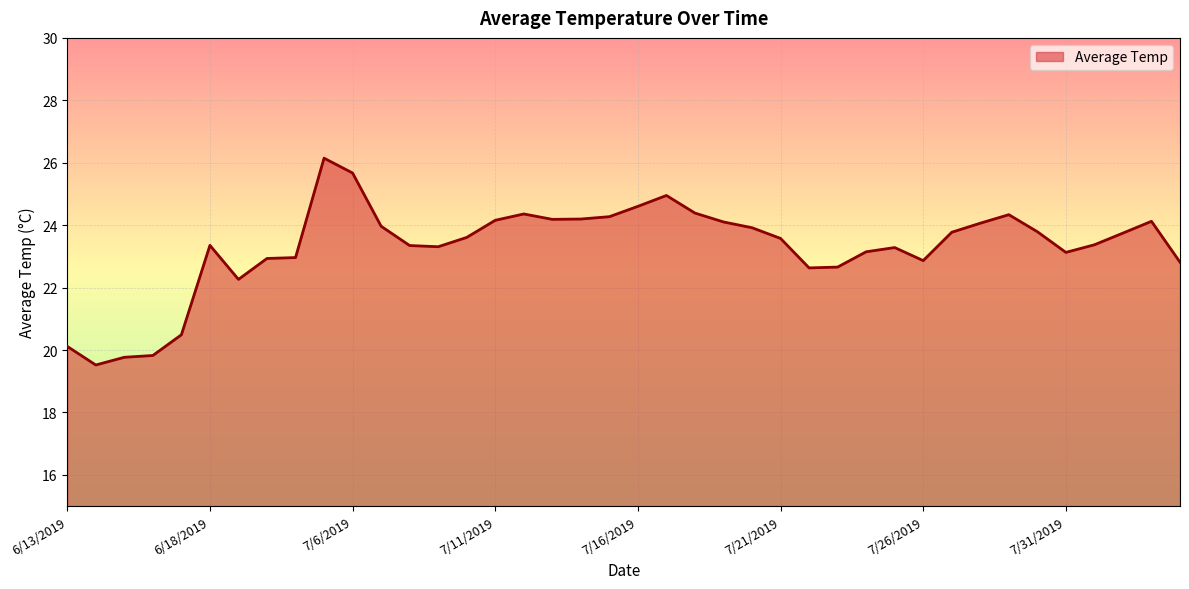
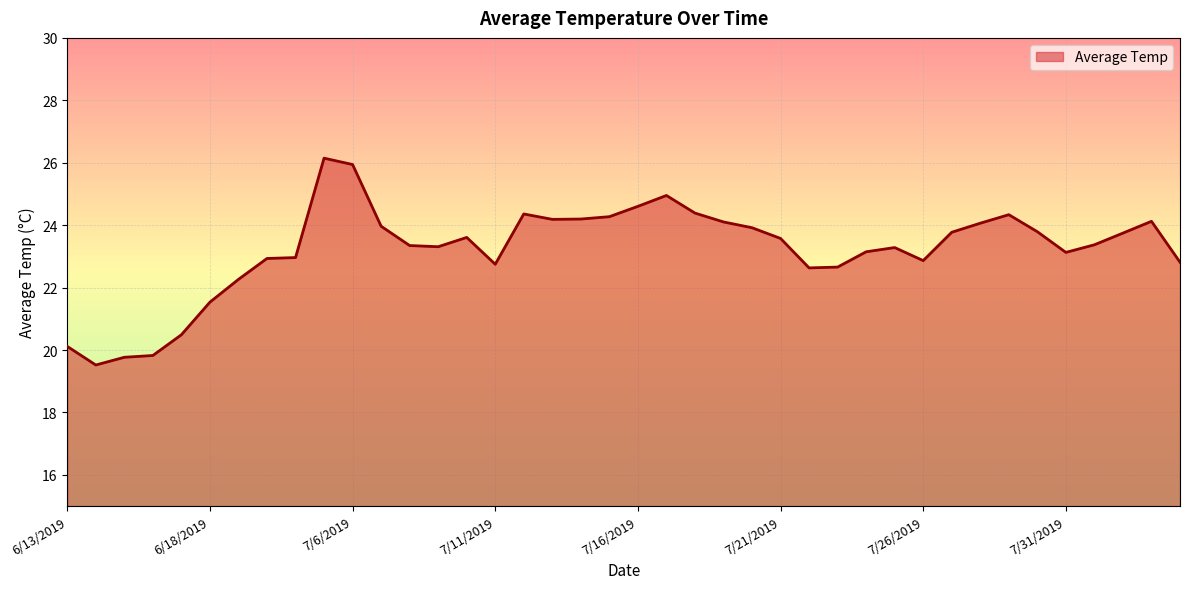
  {
    "6/13/2019": 20.1,
-   "6/18/2019": 23.4,
-   "7/6/2019": 25.7,
-   "7/11/2019": 24.2,
+   "6/18/2019": 21.5,
+   "7/6/2019": 25.9,
+   "7/11/2019": 22.7,
    "7/16/2019": 24.6,
    "7/21/2019": 23.6,
    "7/26/2019": 22.9,
    "7/31/2019": 23.1
  }
